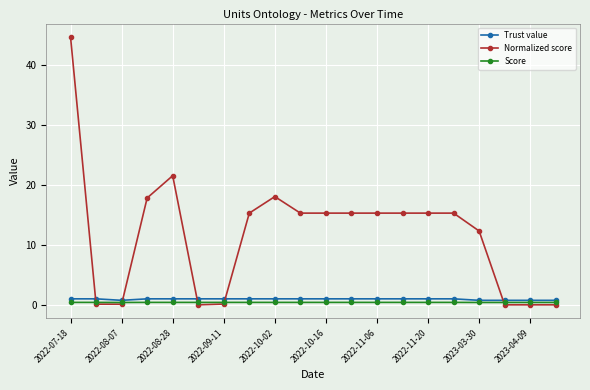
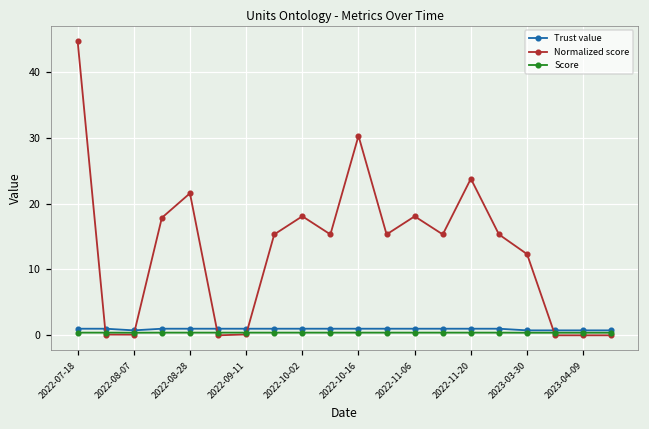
  {
    "Trust value": {
      "2022-07-18": 1,
      "2022-08-28": 1,
      "2022-09-11": 1,
      "2022-10-02": 1,
      "2022-10-16": 1,
      "2022-11-06": 1,
      "2022-11-20": 1
    },
    "Normalized score": {
      "2022-07-18": 45,
      "2022-08-28": 22,
      "2022-10-02": 18,
-     "2022-10-16": 15,
-     "2022-11-06": 15,
-     "2022-11-20": 15,
+     "2022-10-16": 30,
+     "2022-11-06": 18,
+     "2022-11-20": 24,
      "2023-03-30": 12
    },
    "Score": {
      "2022-07-18": 0,
      "2022-08-28": 0,
      "2022-10-02": 0,
      "2022-10-16": 0,
      "2022-11-06": 0,
      "2022-11-20": 0
    }
  }
